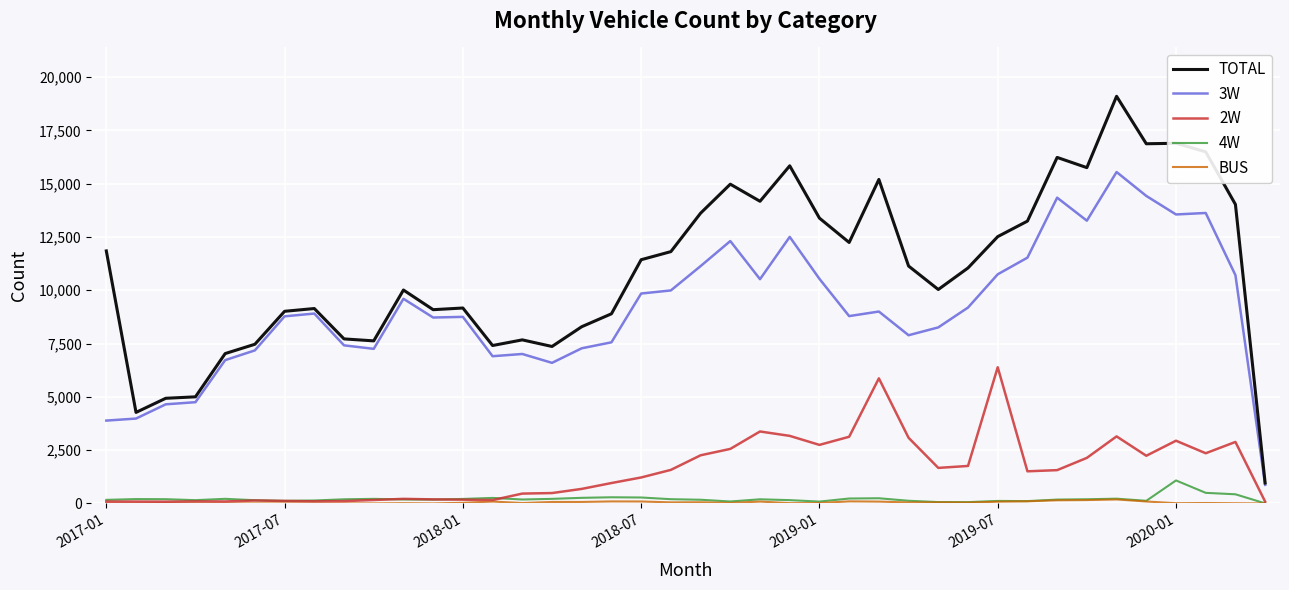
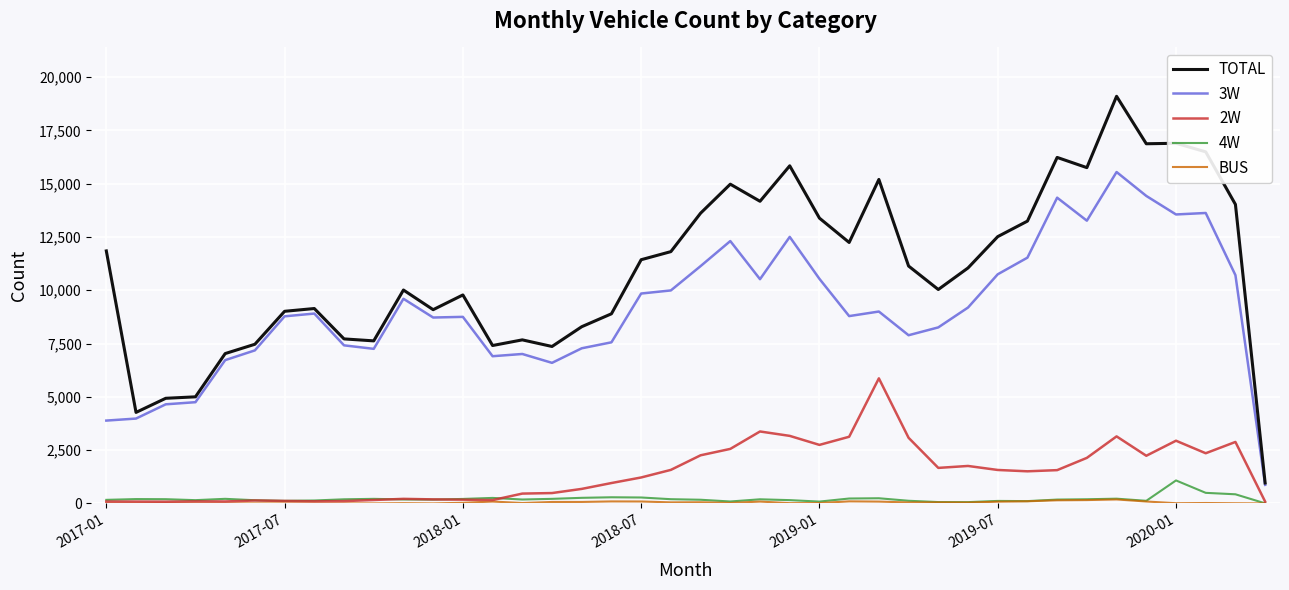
  {
    "TOTAL": {
      "2017-01": "11,800",
      "2017-07": "9,000",
-     "2018-01": "9,200",
+     "2018-01": "9,800",
      "2018-07": "11,400",
      "2019-01": "13,400",
      "2019-07": "12,500"
    },
    "3W": {
      "2017-01": "3,900",
      "2017-07": "8,800",
      "2018-01": "8,800",
      "2018-07": "9,800",
      "2019-01": "10,500",
      "2019-07": "10,700",
      "2020-01": "13,600"
    },
    "2W": {
      "2018-07": "1,200",
      "2019-01": "2,700",
-     "2019-07": "6,400",
+     "2019-07": "1,600",
      "2020-01": "2,900"
    },
    "4W": {
      "2018-07": "300",
      "2020-01": "1,100"
    },
    "BUS": {
      "2018-01": "0",
      "2018-07": "100",
      "2020-01": "0"
    }
  }
